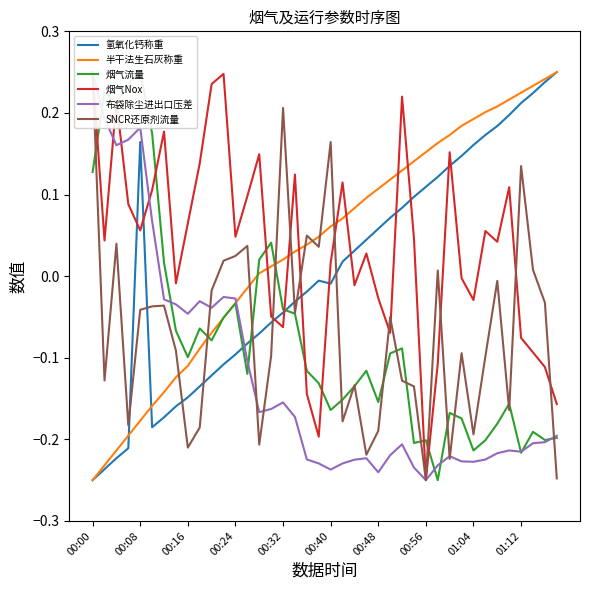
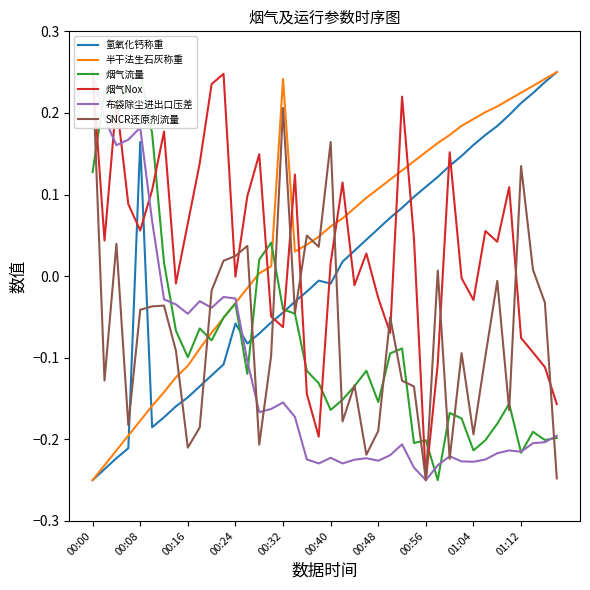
  {
    "氢氧化钙称重": {
      "00:08": 0.16,
      "00:16": -0.15,
-     "00:24": -0.10,
+     "00:24": -0.06,
      "00:32": -0.04,
      "00:40": -0.01,
      "00:48": 0.06,
      "00:56": 0.11,
      "01:04": 0.16,
      "01:12": 0.21
    },
    "半干法生石灰称重": {
      "00:08": -0.18,
      "00:16": -0.11,
-     "00:32": 0.02,
+     "00:32": 0.24,
      "00:40": 0.06,
      "00:48": 0.11,
      "00:56": 0.15,
      "01:04": 0.19,
      "01:12": 0.22
    },
    "烟气流量": {
      "00:00": 0.13,
      "00:16": -0.10,
      "00:32": -0.04,
      "00:40": -0.16,
      "00:48": -0.15,
      "00:56": -0.20,
      "01:04": -0.21
    },
    "烟气Nox": {
      "00:08": 0.06,
      "00:16": 0.06,
-     "00:24": 0.05,
+     "00:24": 0.00,
      "00:32": -0.06,
      "00:40": 0.02,
      "00:48": -0.03,
      "01:04": -0.03,
      "01:12": -0.08
    },
    "布袋除尘进出口压差": {
      "00:16": -0.05,
      "00:24": -0.03,
      "00:32": -0.15,
-     "00:40": -0.24,
-     "00:48": -0.24,
+     "00:40": -0.22,
+     "00:48": -0.23,
      "01:04": -0.23
    },
    "SNCR还原剂流量": {
      "00:08": -0.04,
      "00:16": -0.21,
      "00:24": 0.02,
      "00:32": 0.21,
      "00:40": 0.16,
      "00:48": -0.19,
      "01:04": -0.19,
      "01:12": 0.13
    }
  }
